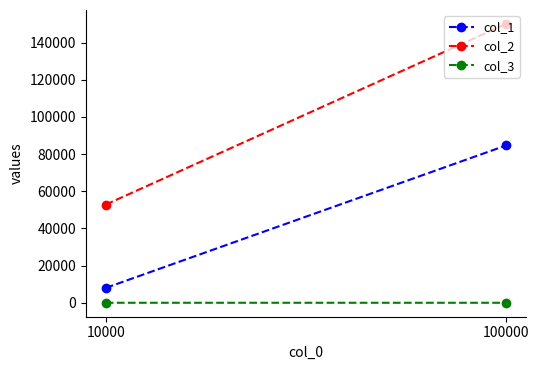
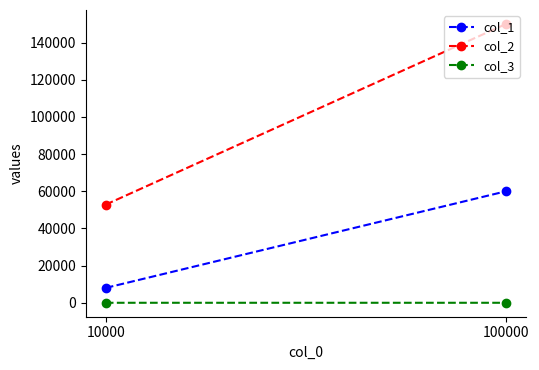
  {
    "col_1": {
      "10000": 8000,
-     "100000": 85000
+     "100000": 60000
    },
    "col_2": {
      "10000": 53000
    },
    "col_3": {
      "10000": 0,
      "100000": 0
    }
  }
